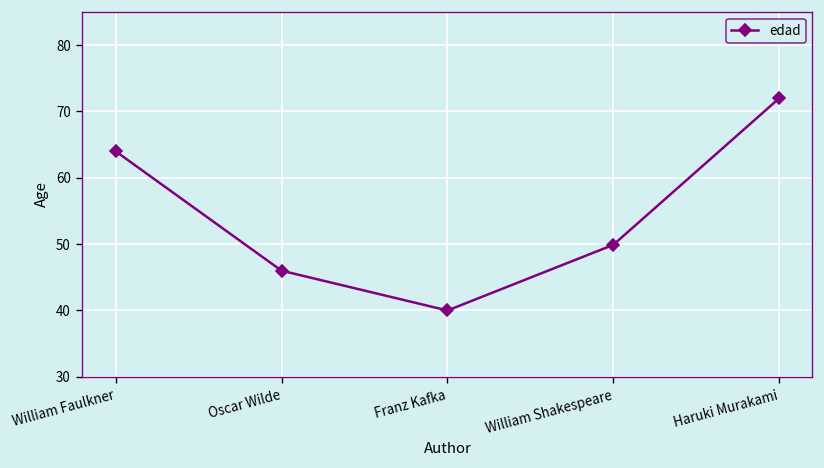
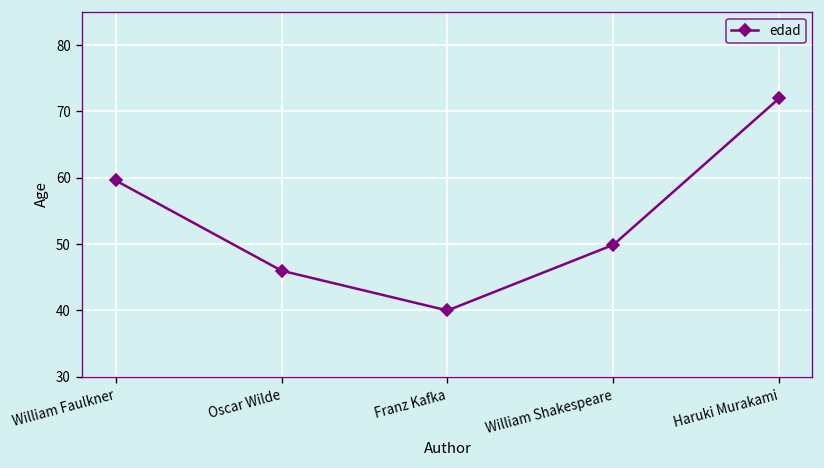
  {
-   "William Faulkner": 64,
+   "William Faulkner": 60,
    "Oscar Wilde": 46,
    "Franz Kafka": 40,
    "William Shakespeare": 50,
    "Haruki Murakami": 72
  }
